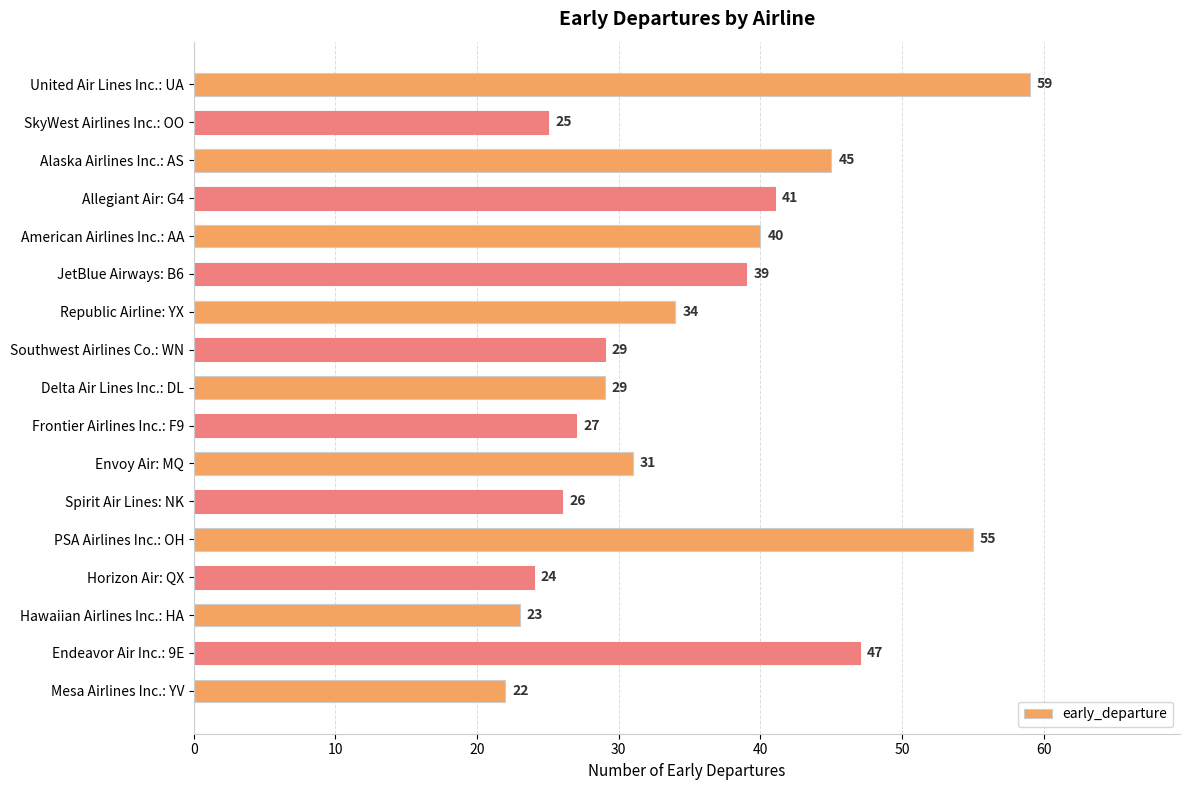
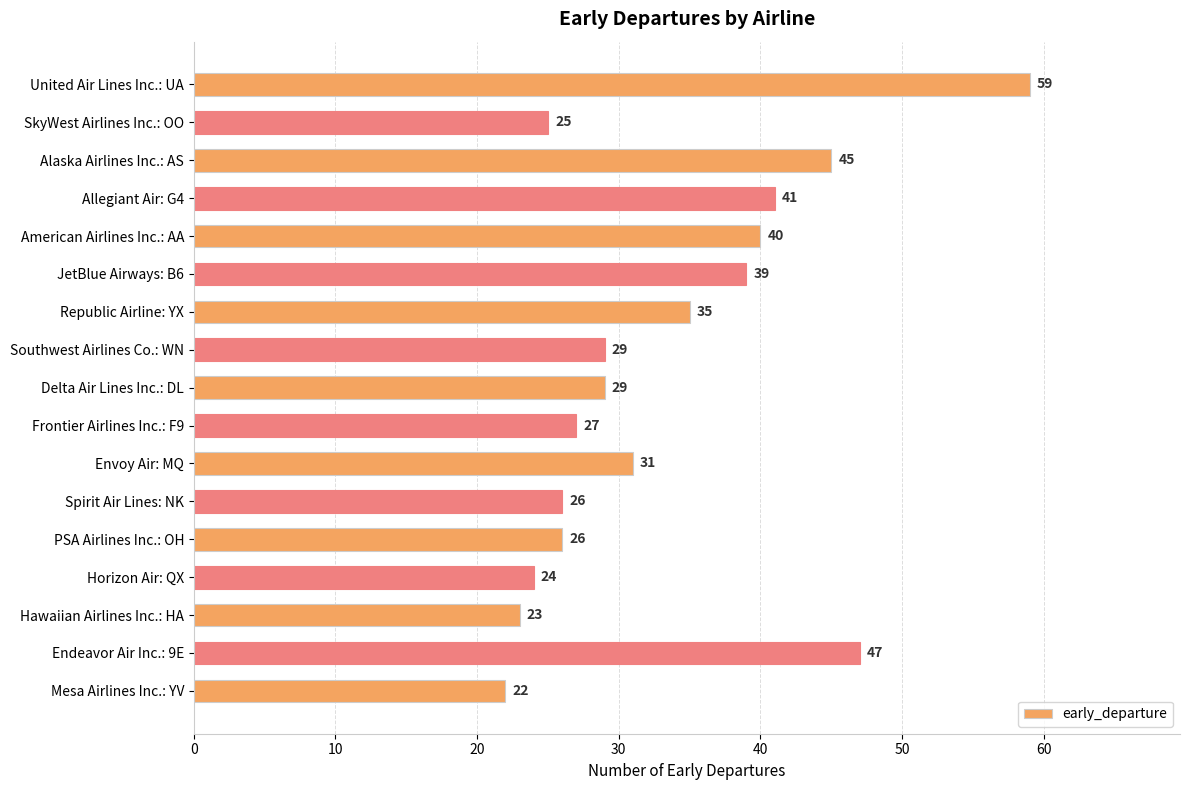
  {
    "United Air Lines Inc.: UA": 59,
    "SkyWest Airlines Inc.: OO": 25,
    "Alaska Airlines Inc.: AS": 45,
    "Allegiant Air: G4": 41,
    "American Airlines Inc.: AA": 40,
    "JetBlue Airways: B6": 39,
-   "Republic Airline: YX": 34,
+   "Republic Airline: YX": 35,
    "Southwest Airlines Co.: WN": 29,
    "Delta Air Lines Inc.: DL": 29,
    "Frontier Airlines Inc.: F9": 27,
    "Envoy Air: MQ": 31,
    "Spirit Air Lines: NK": 26,
-   "PSA Airlines Inc.: OH": 55,
+   "PSA Airlines Inc.: OH": 26,
    "Horizon Air: QX": 24,
    "Hawaiian Airlines Inc.: HA": 23,
    "Endeavor Air Inc.: 9E": 47,
    "Mesa Airlines Inc.: YV": 22
  }
